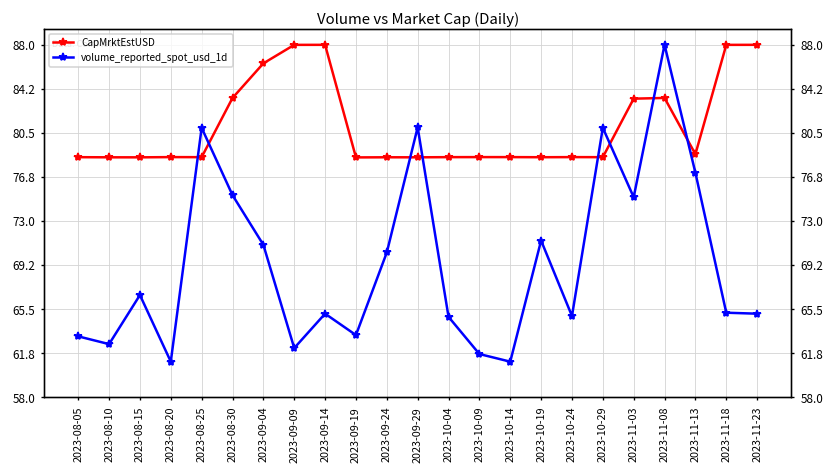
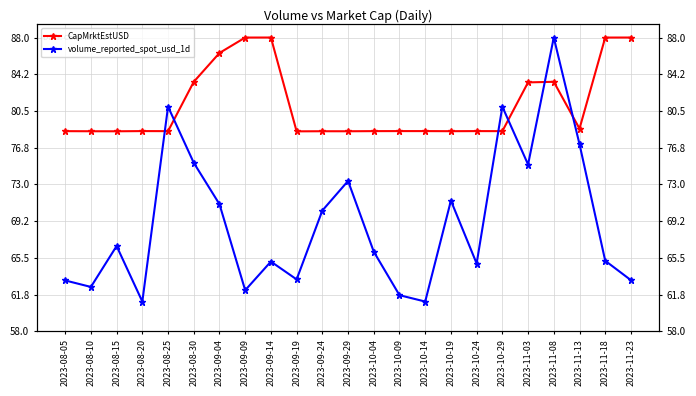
  {
    "CapMrktEstUSD": {
      "2023-08-05": 78,
      "2023-08-10": 78,
      "2023-08-15": 78,
      "2023-08-20": 78,
      "2023-08-25": 78,
      "2023-08-30": 83,
      "2023-09-04": 86,
      "2023-09-09": 88,
      "2023-09-14": 88,
      "2023-09-19": 78,
      "2023-09-24": 78,
      "2023-09-29": 78,
      "2023-10-04": 78,
      "2023-10-09": 78,
      "2023-10-14": 78,
      "2023-10-19": 78,
      "2023-10-24": 78,
      "2023-10-29": 78,
      "2023-11-03": 83,
      "2023-11-08": 83,
      "2023-11-13": 79,
      "2023-11-18": 88,
      "2023-11-23": 88
    },
    "volume_reported_spot_usd_1d": {
      "2023-08-05": 63,
      "2023-08-10": 63,
      "2023-08-15": 67,
      "2023-08-20": 61,
      "2023-08-25": 81,
      "2023-08-30": 75,
      "2023-09-04": 71,
      "2023-09-09": 62,
      "2023-09-14": 65,
      "2023-09-19": 63,
      "2023-09-24": 70,
-     "2023-09-29": 81,
-     "2023-10-04": 65,
+     "2023-09-29": 73,
+     "2023-10-04": 66,
      "2023-10-09": 62,
      "2023-10-14": 61,
      "2023-10-19": 71,
      "2023-10-24": 65,
      "2023-10-29": 81,
      "2023-11-03": 75,
      "2023-11-08": 88,
      "2023-11-13": 77,
      "2023-11-18": 65,
-     "2023-11-23": 65
+     "2023-11-23": 63
    }
  }
